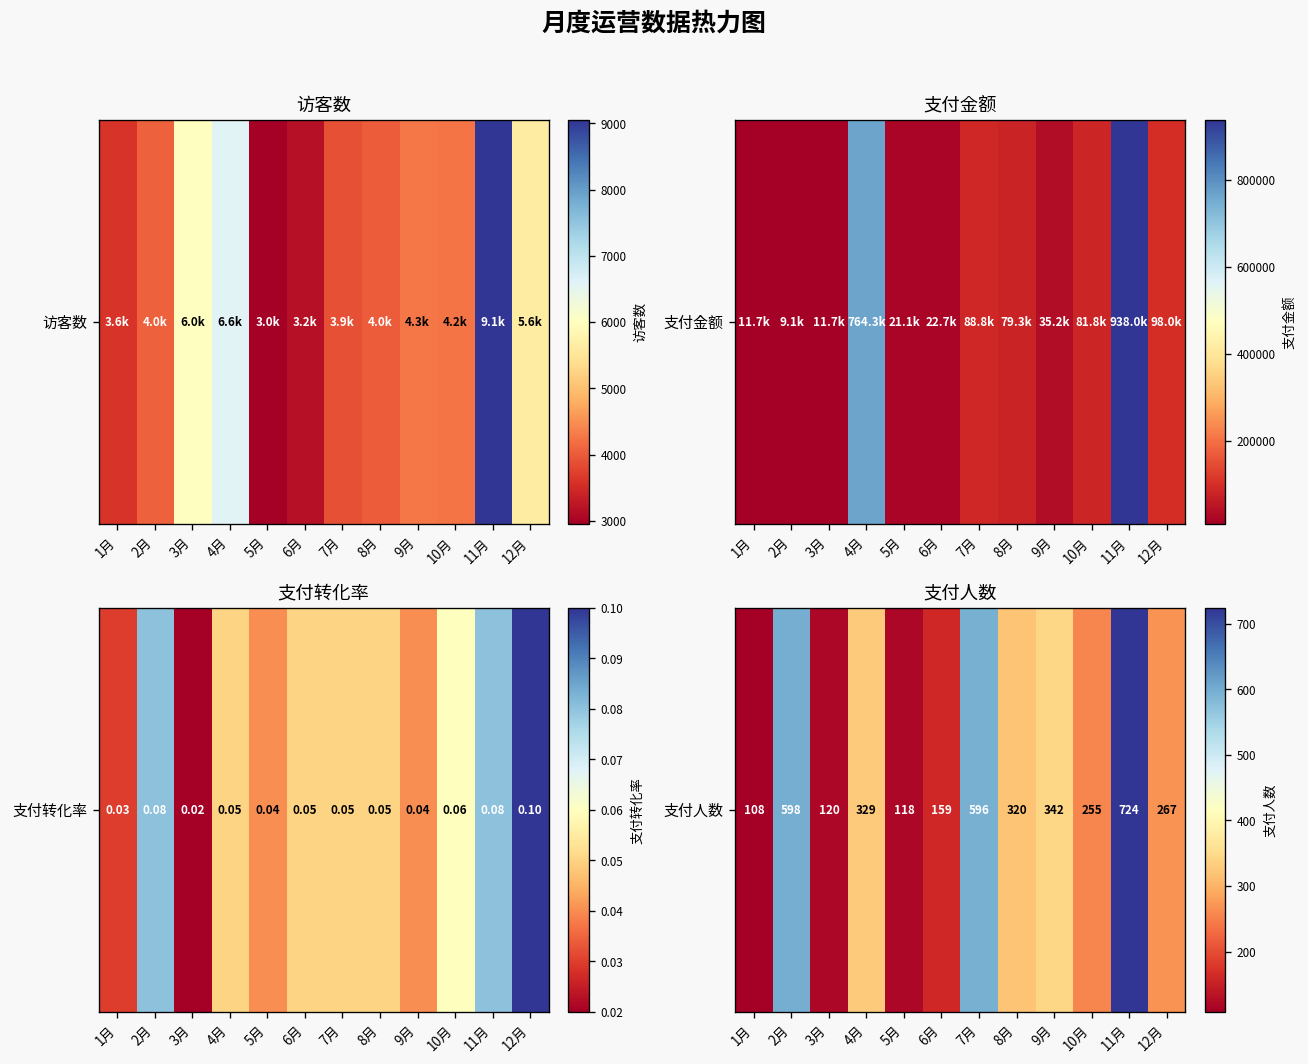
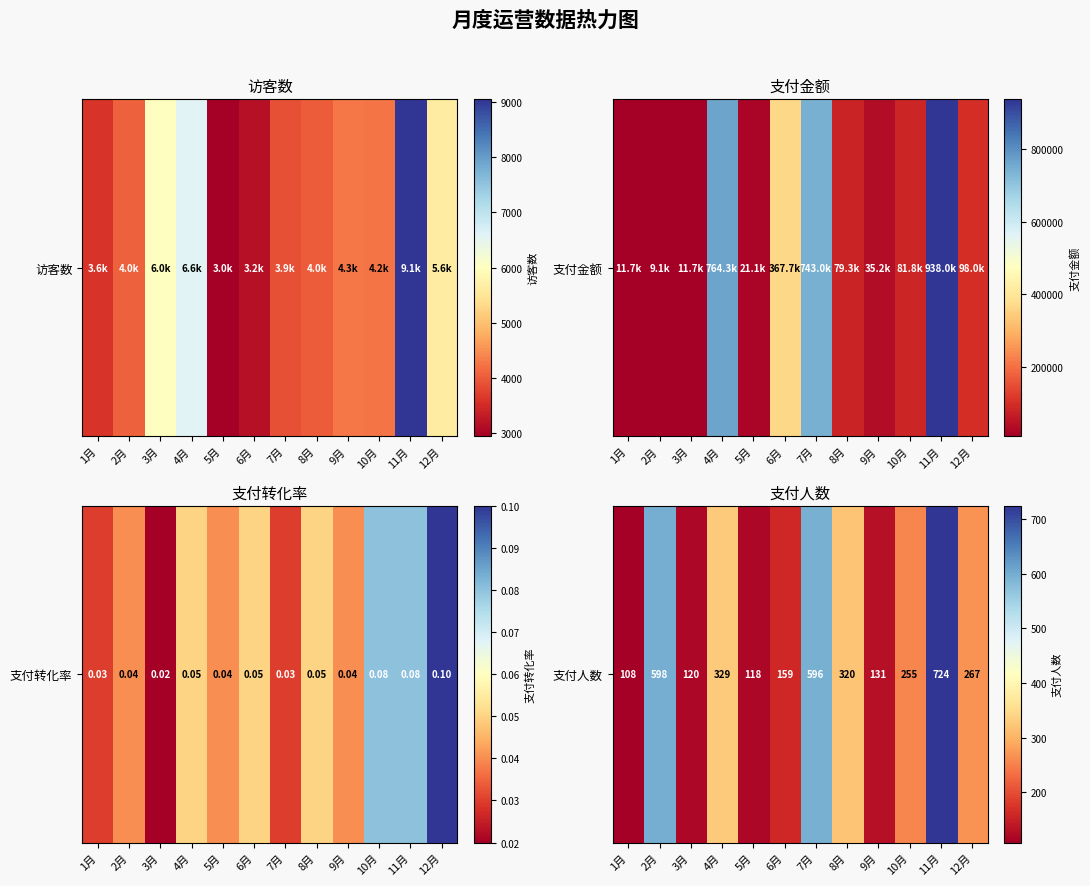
  {
    "访客数": {
      "访客数": {
        "1月": "3.6k",
        "2月": "4.0k",
        "3月": "6.0k",
        "4月": "6.6k",
        "5月": "3.0k",
        "6月": "3.2k",
        "7月": "3.9k",
        "8月": "4.0k",
        "9月": "4.3k",
        "10月": "4.2k",
        "11月": "9.1k",
        "12月": "5.6k"
      }
    },
    "支付金额": {
      "支付金额": {
        "1月": "11.7k",
        "2月": "9.1k",
        "3月": "11.7k",
        "4月": "764.3k",
        "5月": "21.1k",
-       "6月": "22.7k",
-       "7月": "88.8k",
+       "6月": "367.7k",
+       "7月": "743.0k",
        "8月": "79.3k",
        "9月": "35.2k",
        "10月": "81.8k",
        "11月": "938.0k",
        "12月": "98.0k"
      }
    },
    "支付转化率": {
      "支付转化率": {
        "1月": "0.03",
-       "2月": "0.08",
+       "2月": "0.04",
        "3月": "0.02",
        "4月": "0.05",
        "5月": "0.04",
        "6月": "0.05",
-       "7月": "0.05",
+       "7月": "0.03",
        "8月": "0.05",
        "9月": "0.04",
-       "10月": "0.06",
+       "10月": "0.08",
        "11月": "0.08",
        "12月": "0.10"
      }
    },
    "支付人数": {
      "支付人数": {
        "1月": "108",
        "2月": "598",
        "3月": "120",
        "4月": "329",
        "5月": "118",
        "6月": "159",
        "7月": "596",
        "8月": "320",
-       "9月": "342",
+       "9月": "131",
        "10月": "255",
        "11月": "724",
        "12月": "267"
      }
    }
  }
